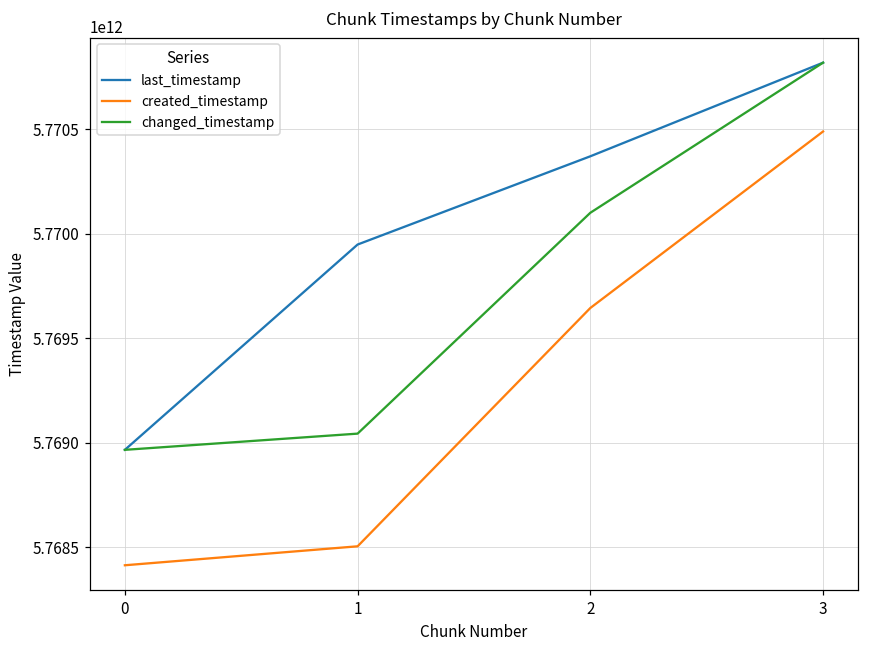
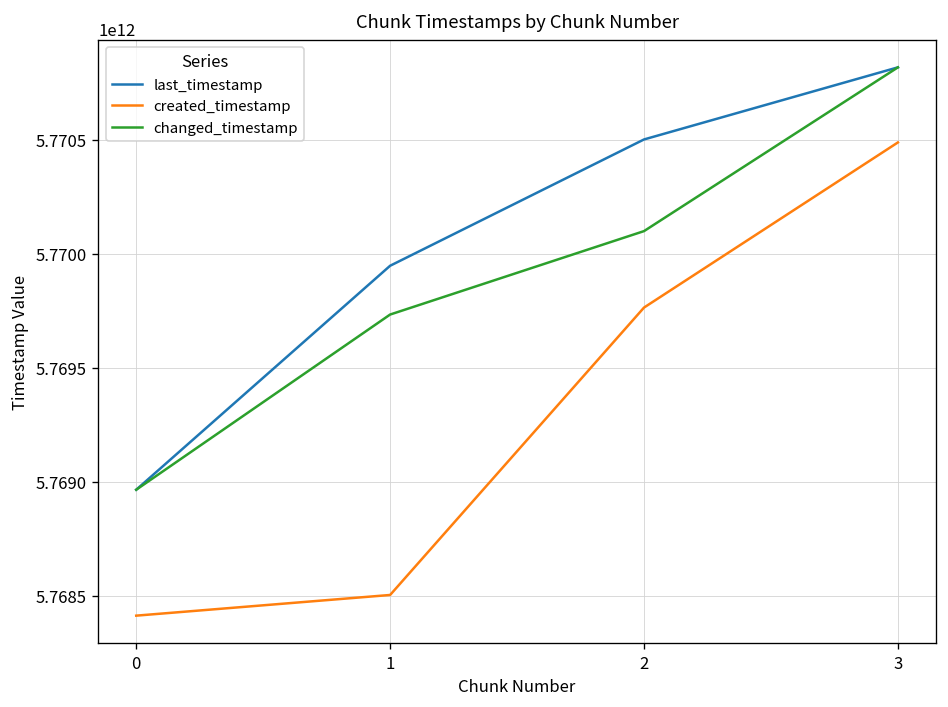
  {
    "last_timestamp": {
      "1": 5769950000000,
-     "2": 5770370000000
+     "2": 5770500000000
    },
    "created_timestamp": {
      "0": 5768410000000,
      "1": 5768500000000,
-     "2": 5769640000000,
+     "2": 5769760000000,
      "3": 5770490000000
    },
    "changed_timestamp": {
-     "1": 5769040000000,
+     "1": 5769730000000,
      "2": 5770100000000
    }
  }
